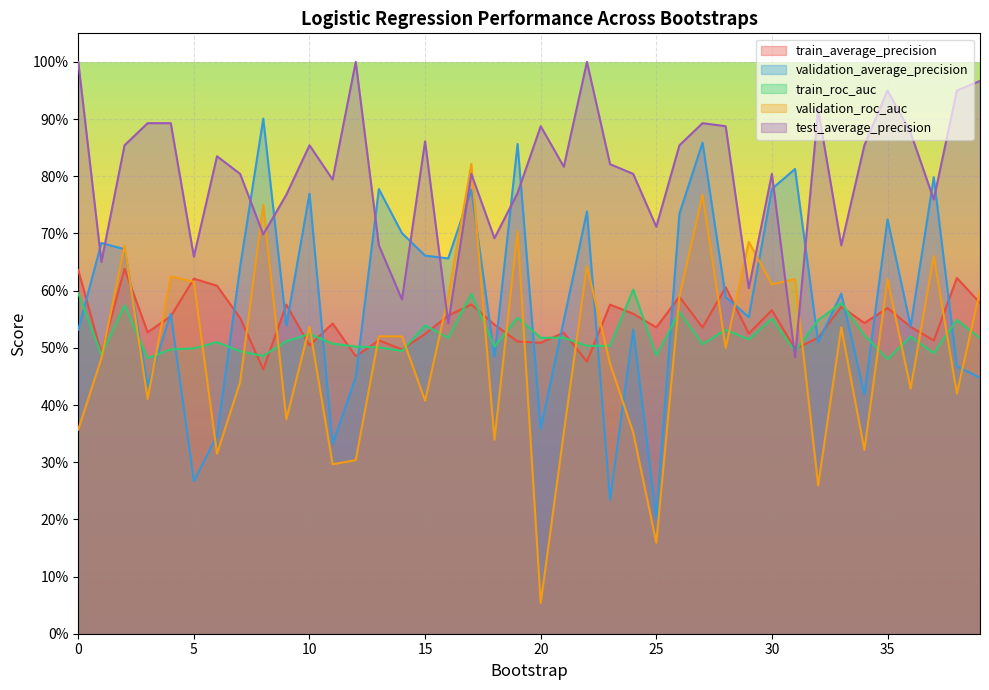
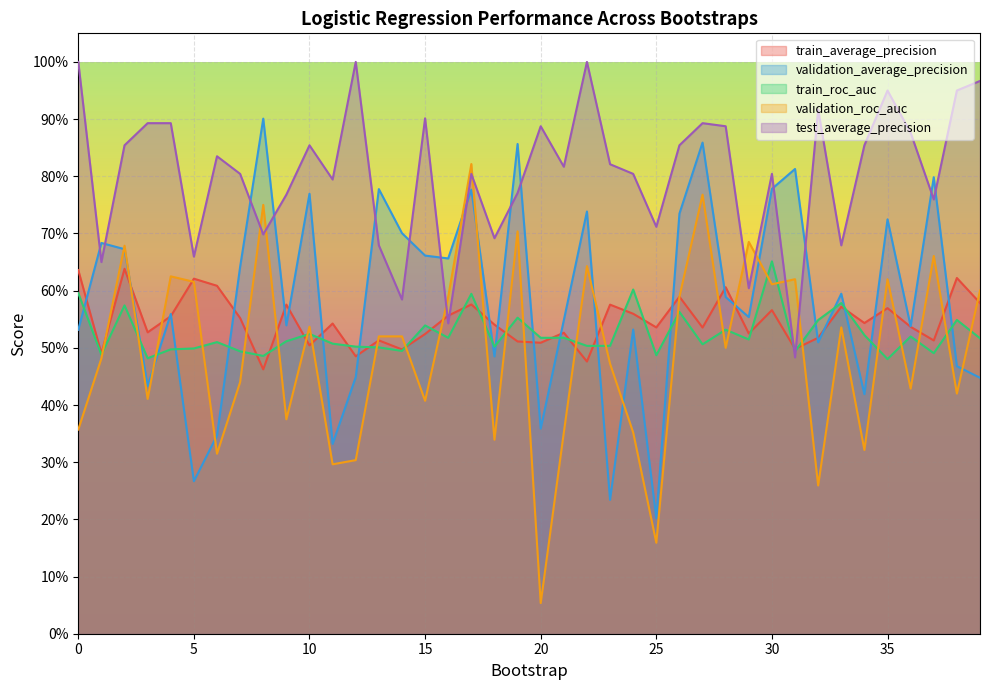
  {
    "validation_average_precision": {
      "0": "53%",
      "5": "27%",
      "10": "77%",
      "15": "66%",
      "20": "36%",
      "25": "20%",
      "30": "78%",
      "35": "72%"
    },
    "train_roc_auc": {
      "0": "60%",
      "5": "50%",
      "10": "52%",
      "15": "54%",
      "20": "52%",
      "25": "49%",
-     "30": "55%",
+     "30": "65%",
      "35": "48%"
    },
    "test_average_precision": {
      "0": "100%",
      "5": "66%",
      "10": "85%",
-     "15": "86%",
+     "15": "90%",
      "20": "89%",
      "25": "71%",
      "30": "80%"
    }
  }
